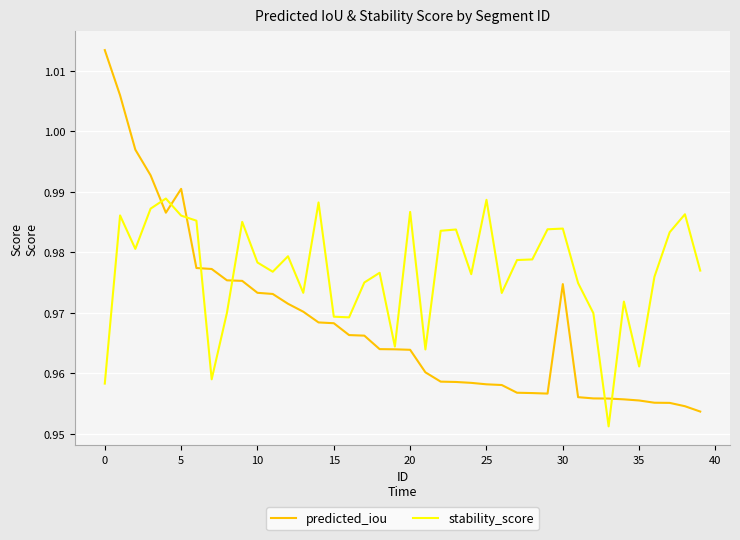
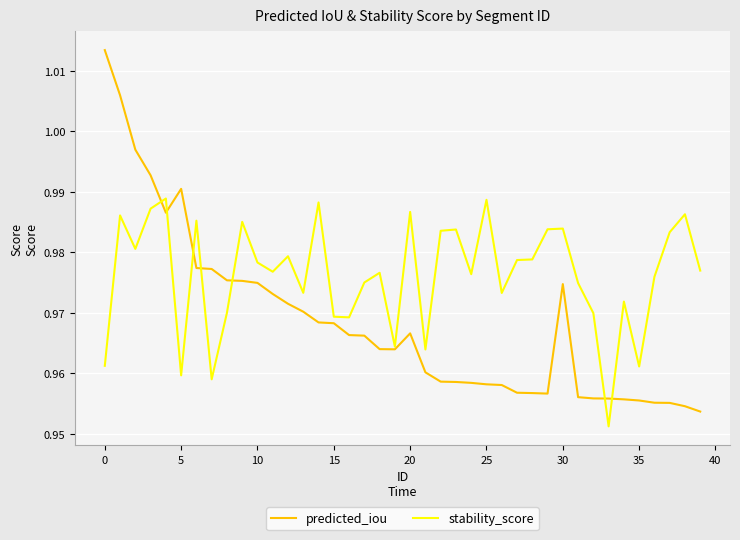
  {
    "predicted_iou": {
      "0": 1.013,
      "5": 0.991,
-     "10": 0.973,
+     "10": 0.975,
      "15": 0.968,
-     "20": 0.964,
+     "20": 0.967,
      "25": 0.958,
      "30": 0.975,
      "35": 0.956
    },
    "stability_score": {
-     "0": 0.958,
-     "5": 0.986,
+     "0": 0.961,
+     "5": 0.960,
      "10": 0.978,
      "15": 0.969,
      "20": 0.987,
      "25": 0.989,
      "30": 0.984,
      "35": 0.961
    }
  }
